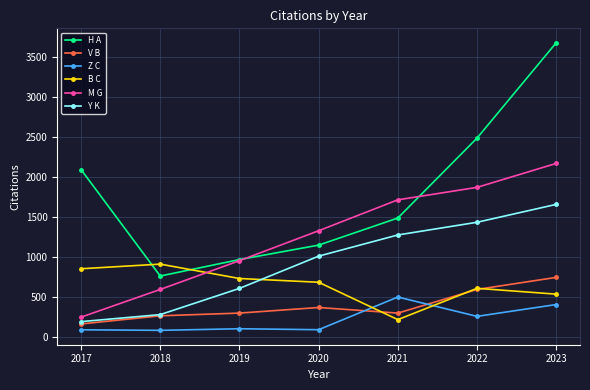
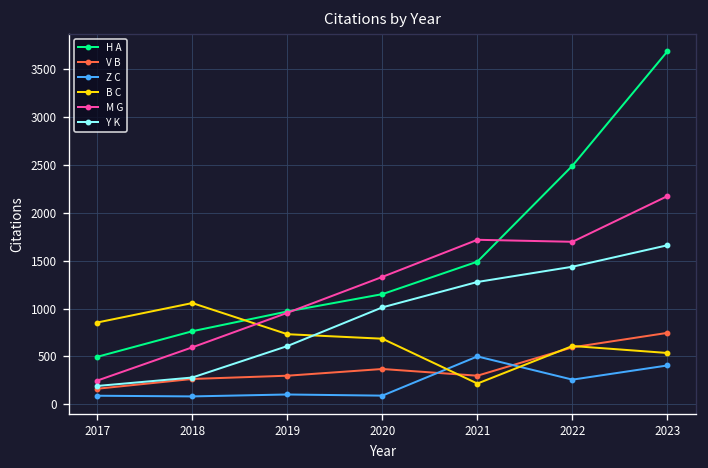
  {
    "H A": {
-     "2017": 2100,
+     "2017": 500,
      "2018": 800,
      "2020": 1200,
      "2021": 1500,
      "2022": 2500,
      "2023": 3700
    },
    "V B": {
      "2019": 300,
      "2020": 400,
      "2021": 300,
      "2023": 700
    },
    "Z C": {
      "2017": 100,
      "2018": 100,
      "2019": 100,
      "2020": 100,
      "2021": 500,
      "2022": 300,
      "2023": 400
    },
    "B C": {
      "2017": 900,
-     "2018": 900,
+     "2018": 1100,
      "2019": 700,
      "2020": 700,
      "2021": 200,
      "2023": 500
    },
    "M G": {
      "2017": 200,
      "2018": 600,
      "2020": 1300,
      "2021": 1700,
-     "2022": 1900,
+     "2022": 1700,
      "2023": 2200
    },
    "Y K": {
      "2019": 600,
      "2020": 1000,
      "2021": 1300,
      "2022": 1400,
      "2023": 1700
    }
  }
